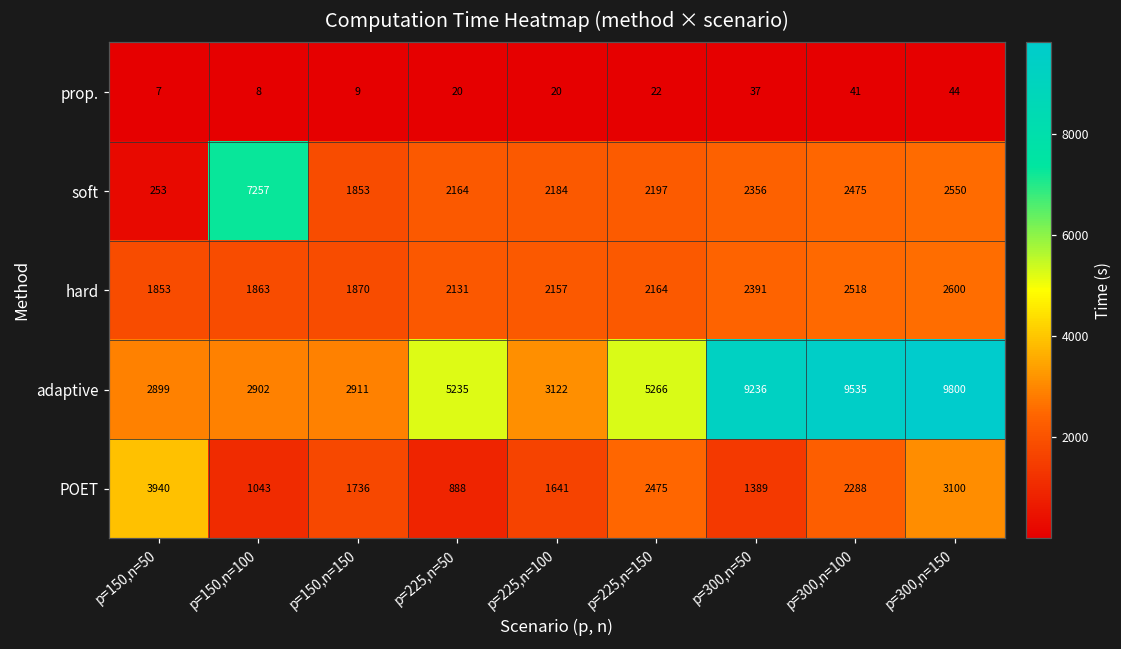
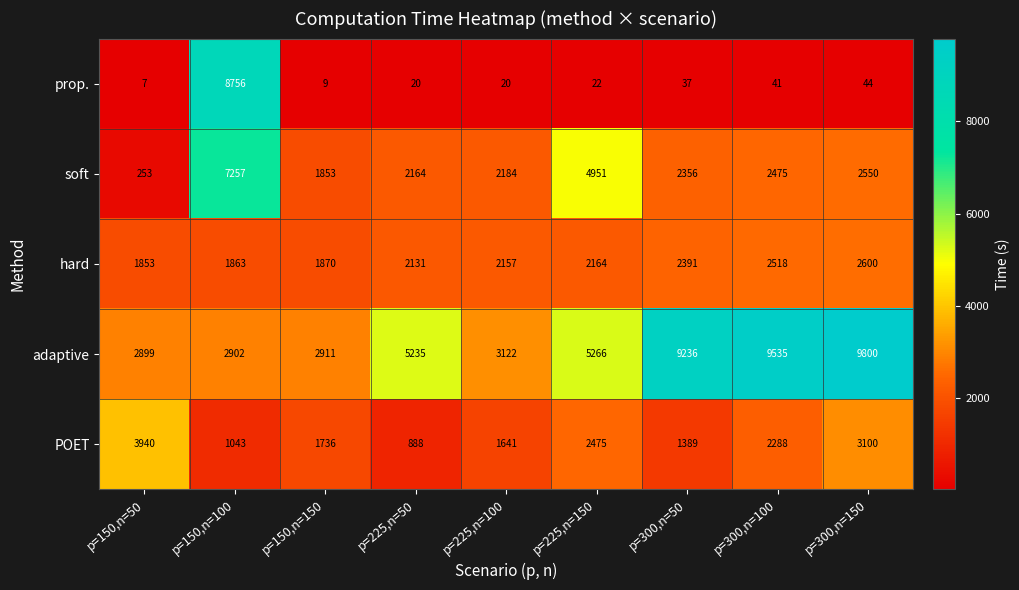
  {
    "prop.": {
      "p=150,n=50": 7,
-     "p=150,n=100": 8,
+     "p=150,n=100": 8756,
      "p=150,n=150": 9,
      "p=225,n=50": 20,
      "p=225,n=100": 20,
      "p=225,n=150": 22,
      "p=300,n=50": 37,
      "p=300,n=100": 41,
      "p=300,n=150": 44
    },
    "soft": {
      "p=150,n=50": 253,
      "p=150,n=100": 7257,
      "p=150,n=150": 1853,
      "p=225,n=50": 2164,
      "p=225,n=100": 2184,
-     "p=225,n=150": 2197,
+     "p=225,n=150": 4951,
      "p=300,n=50": 2356,
      "p=300,n=100": 2475,
      "p=300,n=150": 2550
    },
    "hard": {
      "p=150,n=50": 1853,
      "p=150,n=100": 1863,
      "p=150,n=150": 1870,
      "p=225,n=50": 2131,
      "p=225,n=100": 2157,
      "p=225,n=150": 2164,
      "p=300,n=50": 2391,
      "p=300,n=100": 2518,
      "p=300,n=150": 2600
    },
    "adaptive": {
      "p=150,n=50": 2899,
      "p=150,n=100": 2902,
      "p=150,n=150": 2911,
      "p=225,n=50": 5235,
      "p=225,n=100": 3122,
      "p=225,n=150": 5266,
      "p=300,n=50": 9236,
      "p=300,n=100": 9535,
      "p=300,n=150": 9800
    },
    "POET": {
      "p=150,n=50": 3940,
      "p=150,n=100": 1043,
      "p=150,n=150": 1736,
      "p=225,n=50": 888,
      "p=225,n=100": 1641,
      "p=225,n=150": 2475,
      "p=300,n=50": 1389,
      "p=300,n=100": 2288,
      "p=300,n=150": 3100
    }
  }
